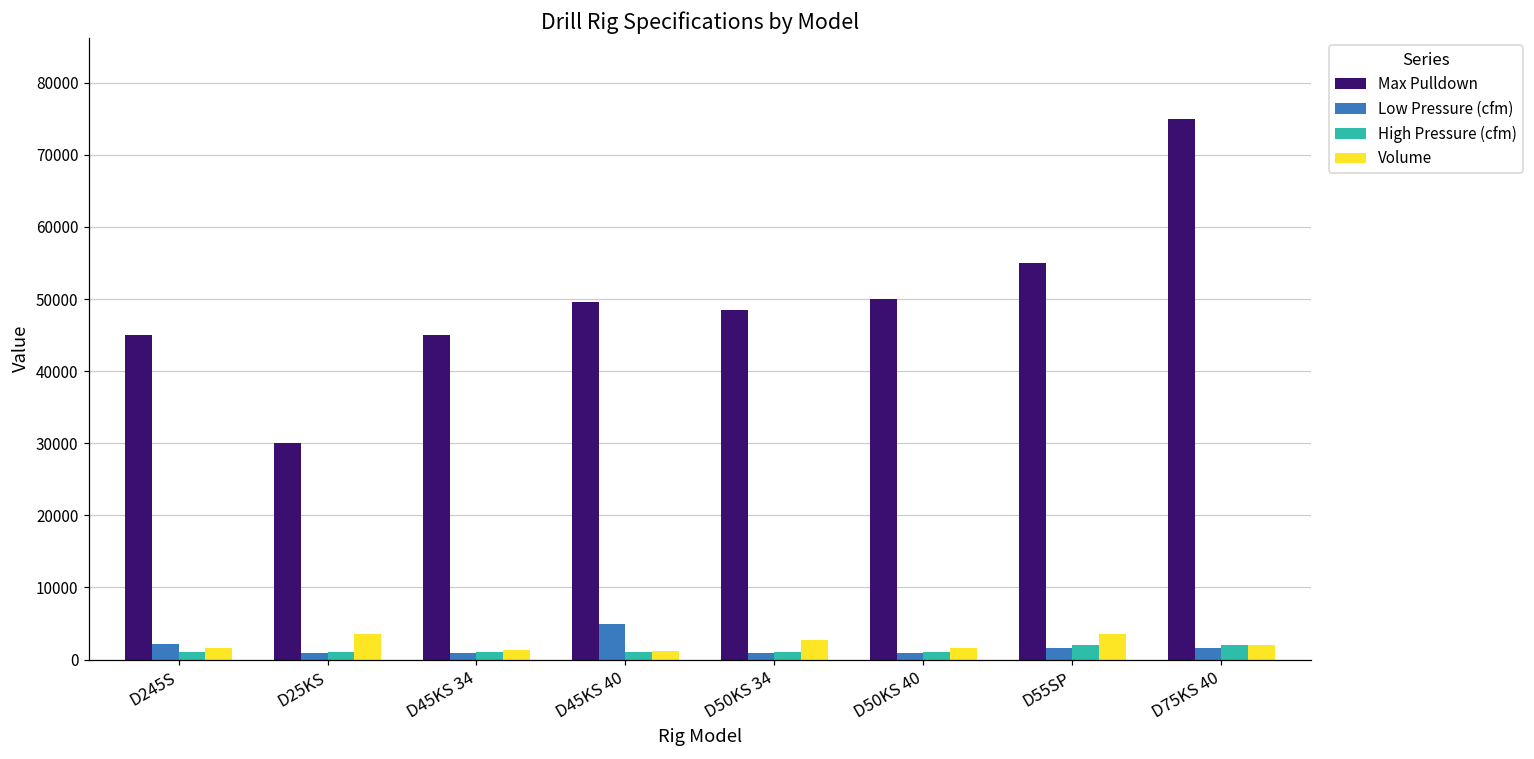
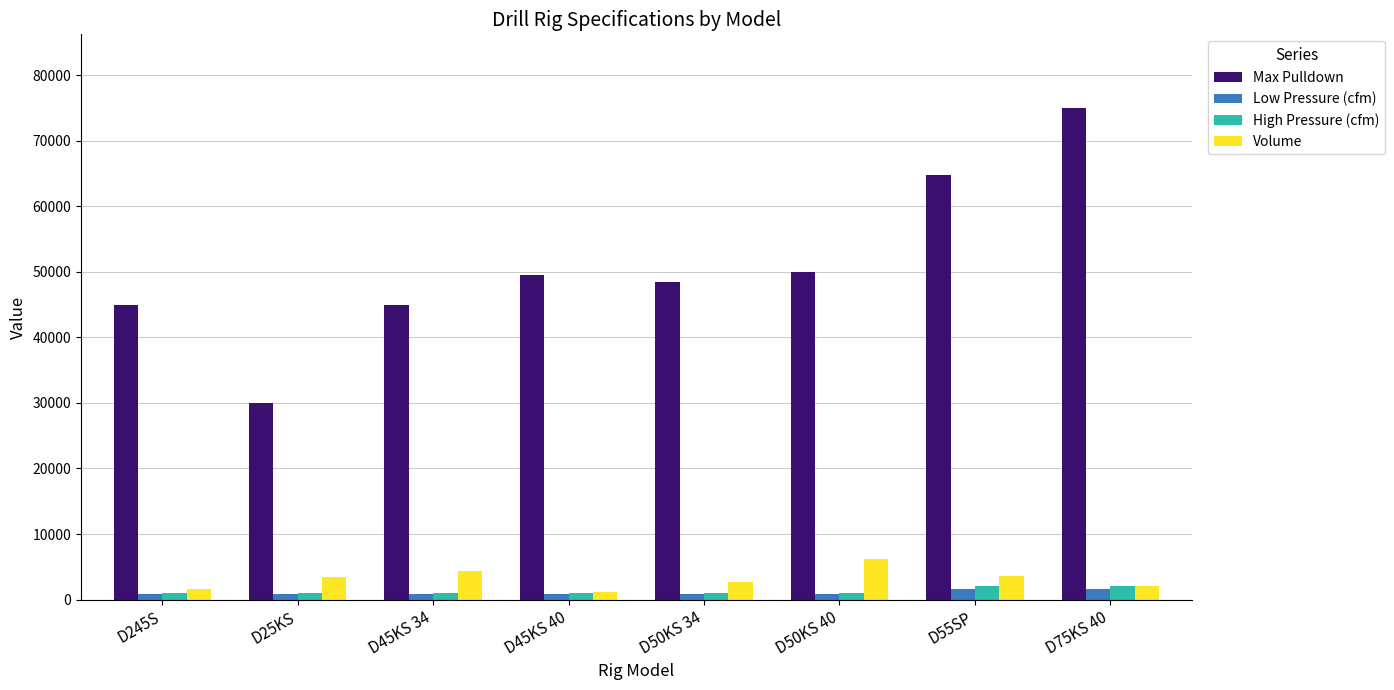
  {
    "Max Pulldown": {
      "D245S": 45000,
      "D25KS": 30000,
      "D45KS 34": 45000,
      "D45KS 40": 50000,
      "D50KS 34": 48000,
      "D50KS 40": 50000,
-     "D55SP": 55000,
+     "D55SP": 65000,
      "D75KS 40": 75000
    },
    "Low Pressure (cfm)": {
-     "D245S": 2000,
+     "D245S": 1000,
      "D25KS": 1000,
      "D45KS 34": 1000,
-     "D45KS 40": 5000,
+     "D45KS 40": 1000,
      "D50KS 34": 1000,
      "D50KS 40": 1000,
      "D55SP": 2000,
      "D75KS 40": 2000
    },
    "High Pressure (cfm)": {
      "D245S": 1000,
      "D25KS": 1000,
      "D45KS 34": 1000,
      "D45KS 40": 1000,
      "D50KS 34": 1000,
      "D50KS 40": 1000,
      "D55SP": 2000,
      "D75KS 40": 2000
    },
    "Volume": {
      "D245S": 2000,
      "D25KS": 4000,
-     "D45KS 34": 1000,
+     "D45KS 34": 4000,
      "D45KS 40": 1000,
      "D50KS 34": 3000,
-     "D50KS 40": 2000,
+     "D50KS 40": 6000,
      "D55SP": 4000,
      "D75KS 40": 2000
    }
  }
